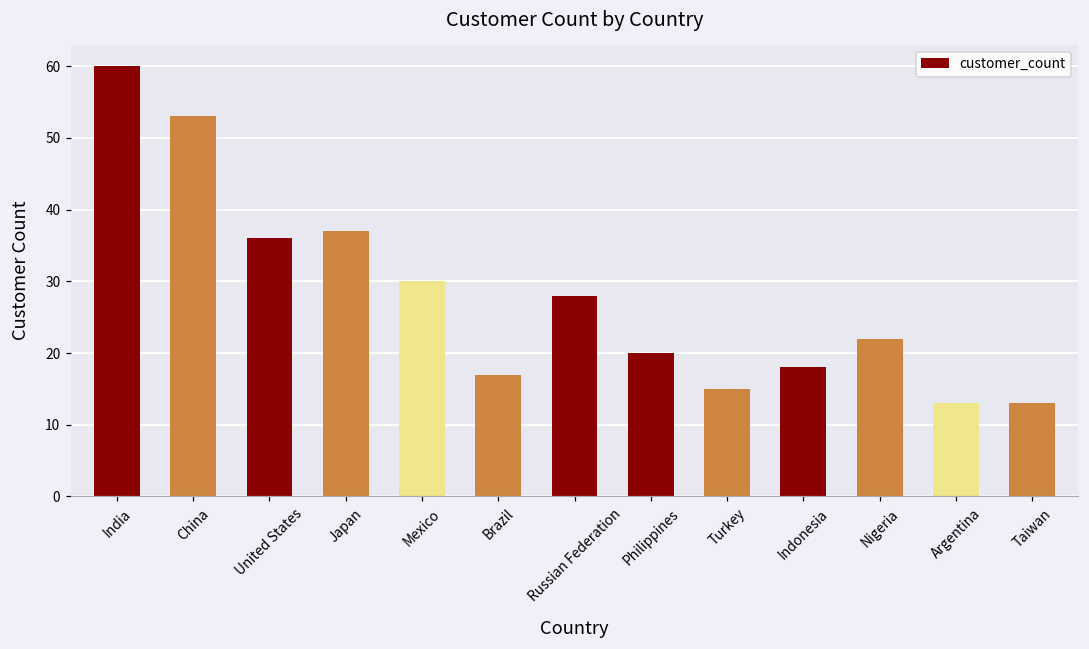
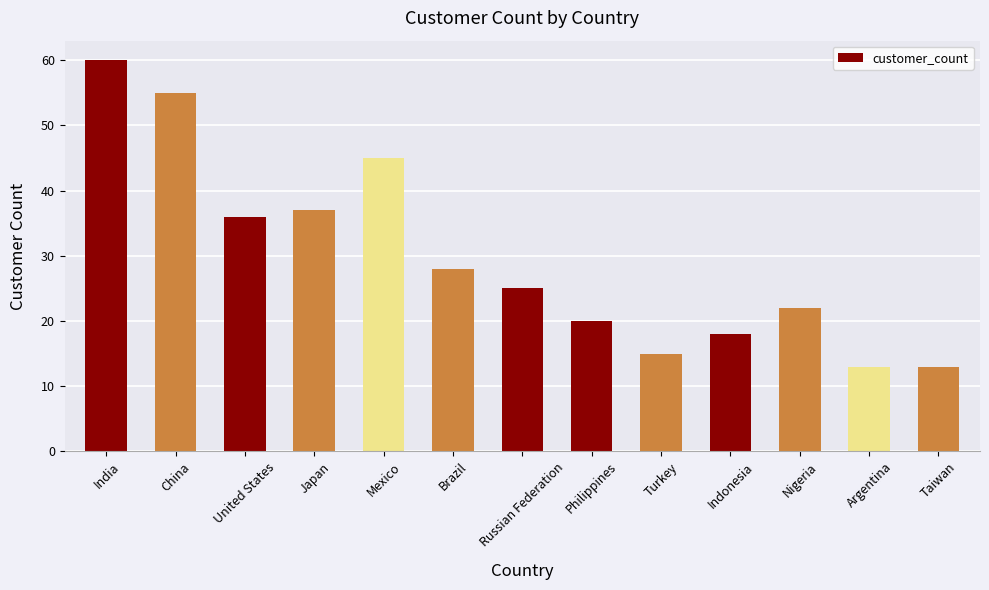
  {
    "India": 60,
-   "China": 53,
+   "China": 55,
    "United States": 36,
    "Japan": 37,
-   "Mexico": 30,
-   "Brazil": 17,
-   "Russian Federation": 28,
+   "Mexico": 45,
+   "Brazil": 28,
+   "Russian Federation": 25,
    "Philippines": 20,
    "Turkey": 15,
    "Indonesia": 18,
    "Nigeria": 22,
    "Argentina": 13,
    "Taiwan": 13
  }
